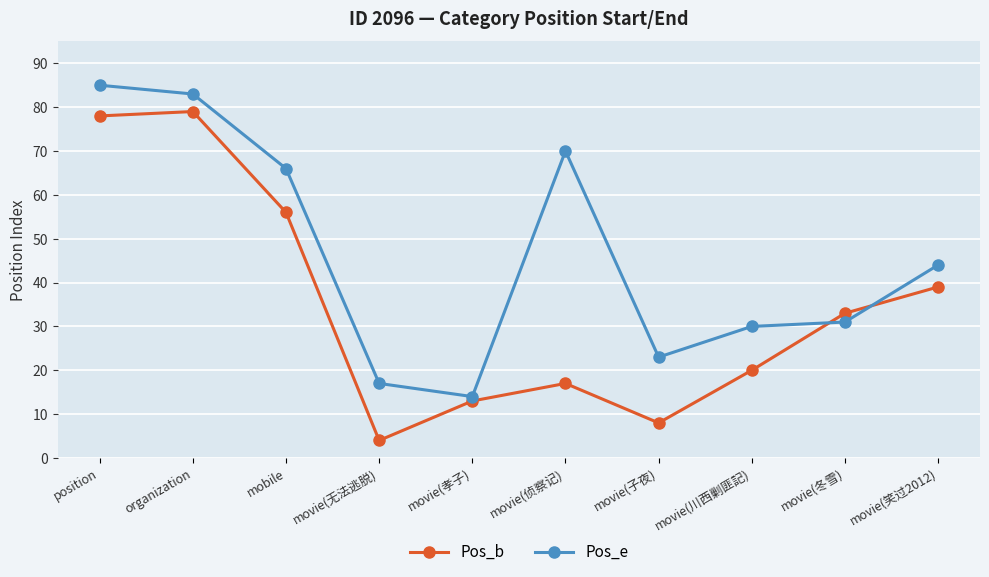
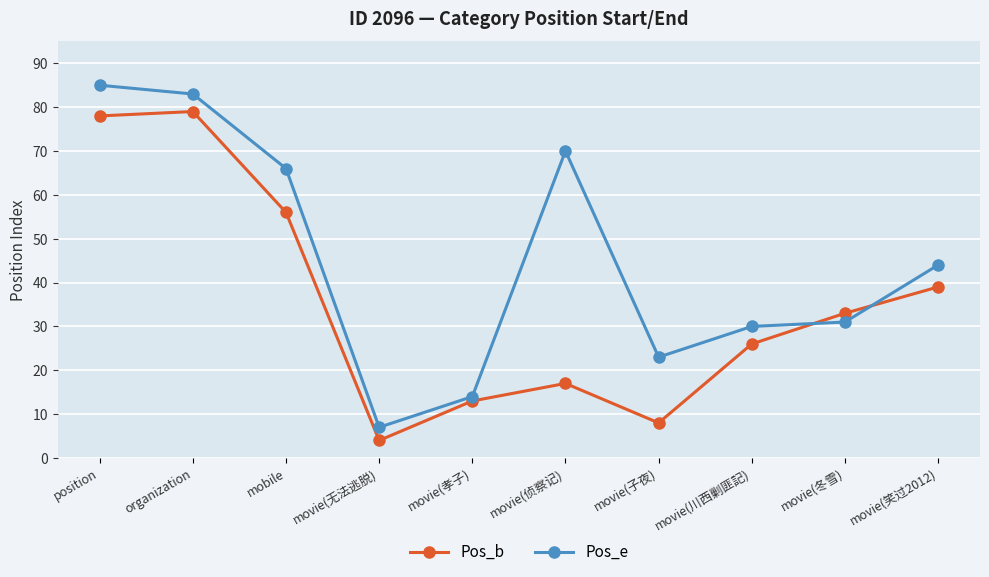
  {
    "Pos_b": {
      "position": 78,
      "organization": 79,
      "mobile": 56,
      "movie(无法逃脱)": 4,
      "movie(孝子)": 13,
      "movie(侦察记)": 17,
      "movie(子夜)": 8,
-     "movie(川西剿匪記)": 20,
+     "movie(川西剿匪記)": 26,
      "movie(冬雪)": 33,
      "movie(笑过2012)": 39
    },
    "Pos_e": {
      "position": 85,
      "organization": 83,
      "mobile": 66,
-     "movie(无法逃脱)": 17,
+     "movie(无法逃脱)": 7,
      "movie(孝子)": 14,
      "movie(侦察记)": 70,
      "movie(子夜)": 23,
      "movie(川西剿匪記)": 30,
      "movie(冬雪)": 31,
      "movie(笑过2012)": 44
    }
  }
